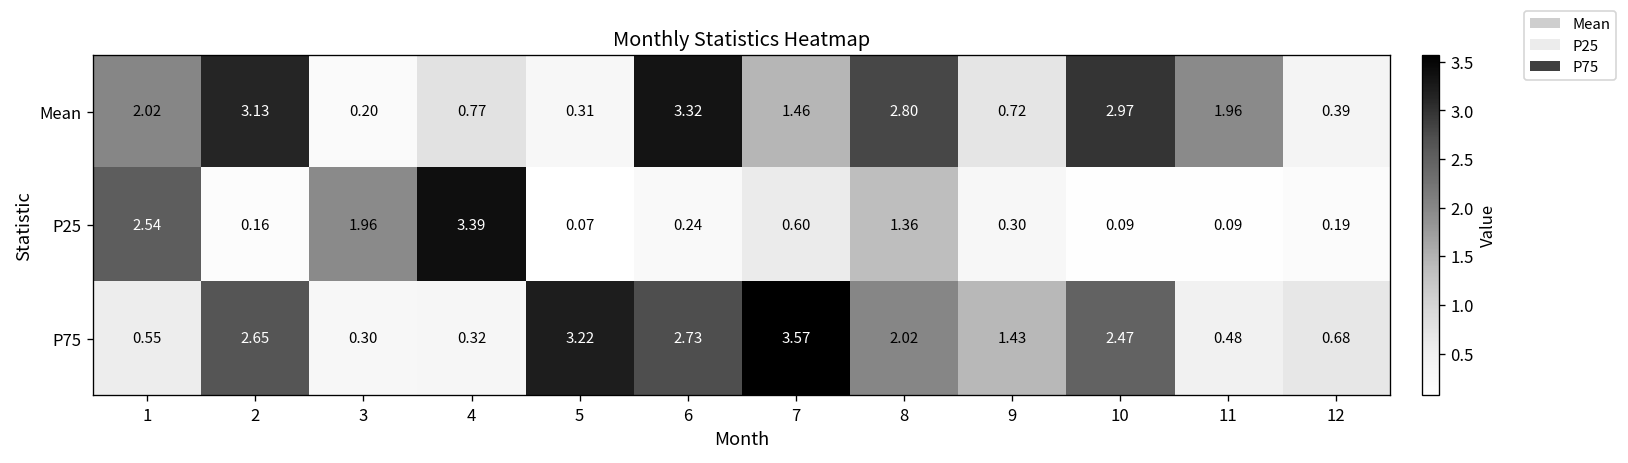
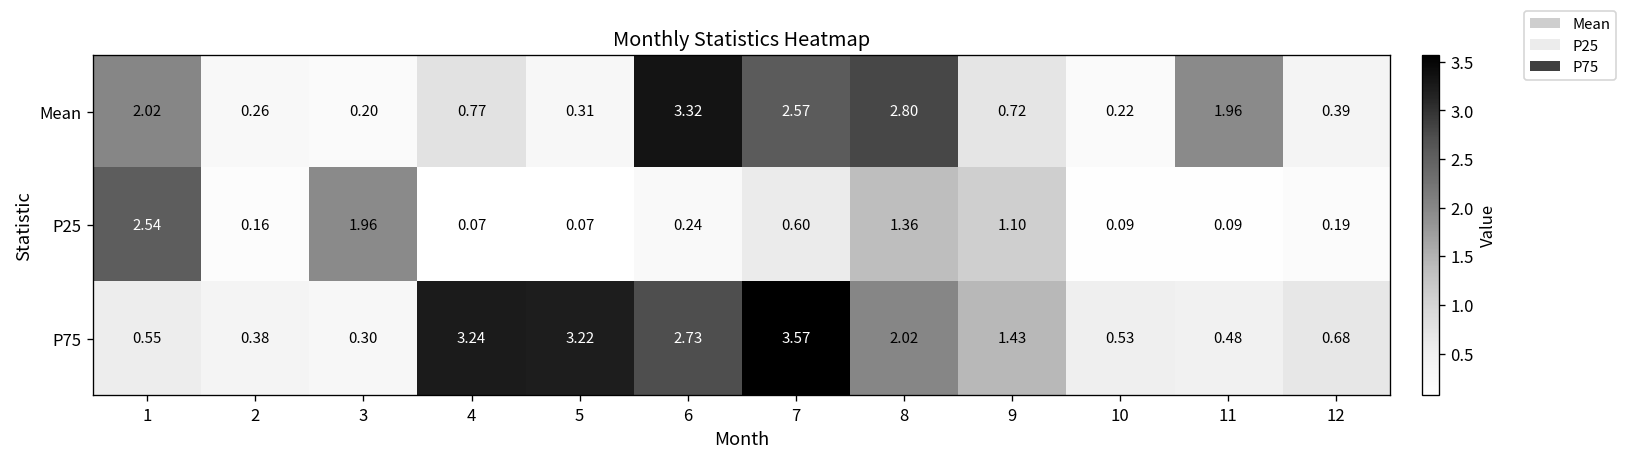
  {
    "Mean": {
      "1": 2.02,
-     "2": 3.13,
+     "2": 0.26,
      "3": 0.20,
      "4": 0.77,
      "5": 0.31,
      "6": 3.32,
-     "7": 1.46,
+     "7": 2.57,
      "8": 2.80,
      "9": 0.72,
-     "10": 2.97,
+     "10": 0.22,
      "11": 1.96,
      "12": 0.39
    },
    "P25": {
      "1": 2.54,
      "2": 0.16,
      "3": 1.96,
-     "4": 3.39,
+     "4": 0.07,
      "5": 0.07,
      "6": 0.24,
      "7": 0.60,
      "8": 1.36,
-     "9": 0.30,
+     "9": 1.10,
      "10": 0.09,
      "11": 0.09,
      "12": 0.19
    },
    "P75": {
      "1": 0.55,
-     "2": 2.65,
+     "2": 0.38,
      "3": 0.30,
-     "4": 0.32,
+     "4": 3.24,
      "5": 3.22,
      "6": 2.73,
      "7": 3.57,
      "8": 2.02,
      "9": 1.43,
-     "10": 2.47,
+     "10": 0.53,
      "11": 0.48,
      "12": 0.68
    }
  }
